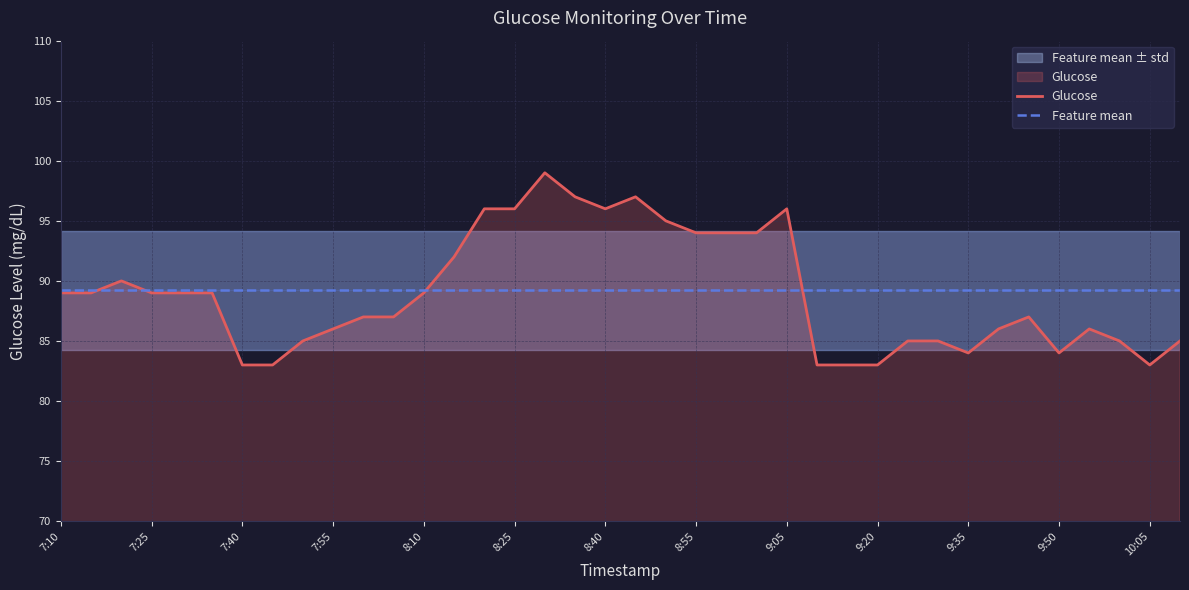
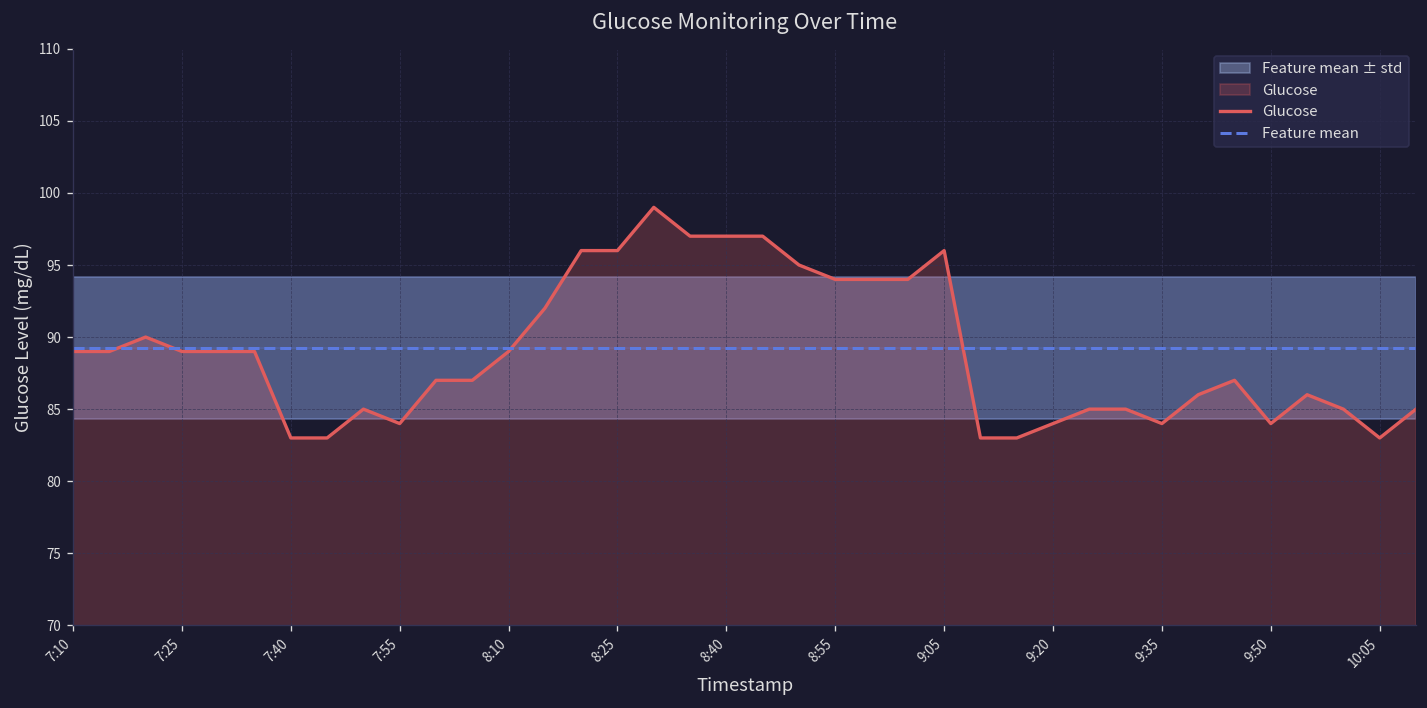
  {
    "Glucose": {
      "7:10": 89,
      "7:25": 89,
      "7:40": 83,
-     "7:55": 86,
+     "7:55": 84,
      "8:10": 89,
      "8:25": 96,
-     "8:40": 96,
-     "9:20": 83,
+     "8:40": 97,
+     "9:20": 84,
      "9:35": 84,
      "9:50": 84,
      "10:05": 83
    },
    "Feature mean ± std": {
      "7:10": 94,
      "7:25": 94,
      "7:40": 94,
      "7:55": 94,
      "8:10": 94,
      "8:25": 94,
      "8:40": 94,
      "9:20": 94,
      "9:35": 94,
      "9:50": 94,
      "10:05": 94
    },
    "Feature mean": {
      "7:10": 89.2,
      "7:25": 89.2,
      "7:40": 89.2,
      "7:55": 89.2,
      "8:10": 89.2,
      "8:25": 89.2,
      "8:40": 89.2,
      "8:55": 89.2,
      "9:20": 89.2,
      "9:35": 89.2,
      "9:50": 89.2,
      "10:05": 89.2
    }
  }
